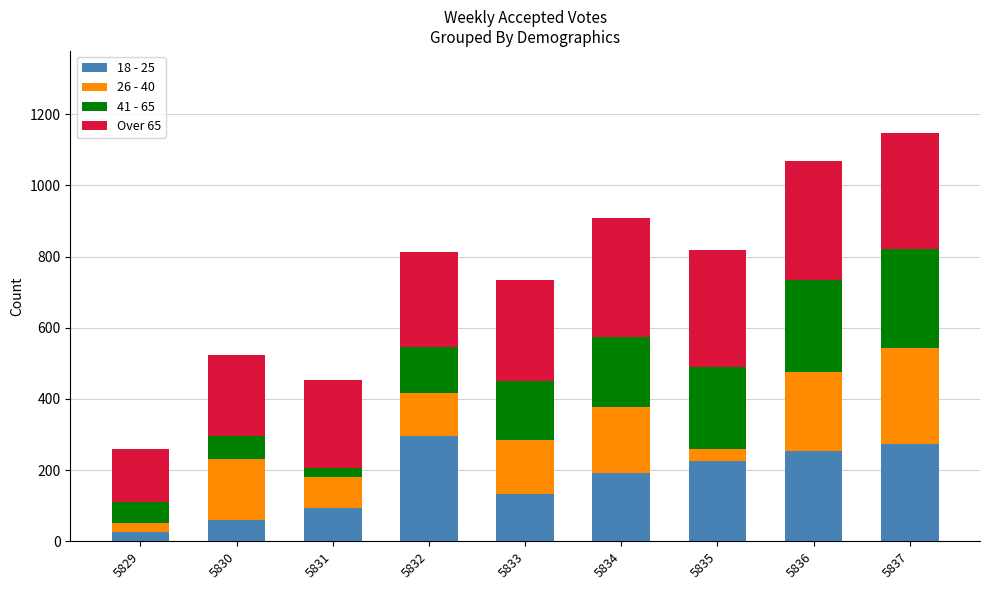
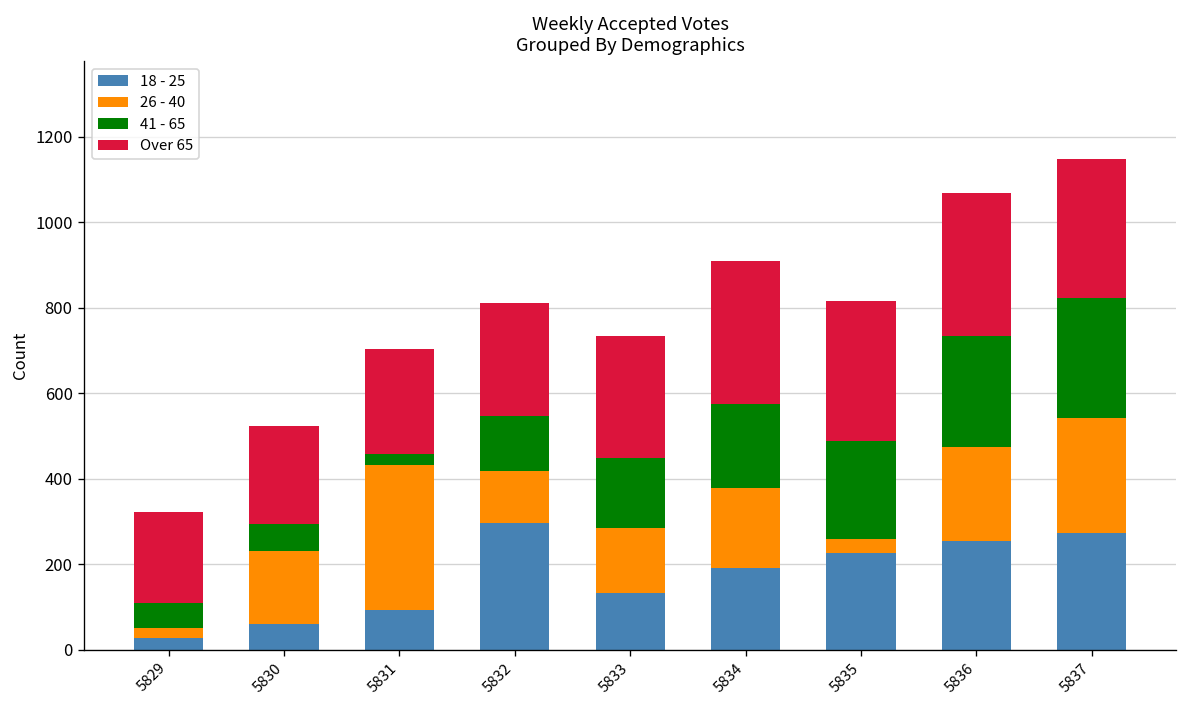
  {
    "18 - 25": {
      "5829": 30,
      "5830": 60,
      "5831": 90,
      "5832": 300,
      "5833": 130,
      "5834": 190,
      "5835": 230,
      "5836": 250,
      "5837": 270
    },
    "26 - 40": {
      "5829": 20,
      "5830": 170,
-     "5831": 90,
+     "5831": 340,
      "5832": 120,
      "5833": 150,
      "5834": 190,
      "5835": 30,
      "5836": 220,
      "5837": 270
    },
    "41 - 65": {
      "5829": 60,
      "5830": 60,
      "5831": 20,
      "5832": 130,
      "5833": 160,
      "5834": 200,
      "5835": 230,
      "5836": 260,
      "5837": 280
    },
    "Over 65": {
-     "5829": 150,
+     "5829": 210,
      "5830": 230,
      "5831": 250,
      "5832": 270,
      "5833": 290,
      "5834": 340,
      "5835": 330,
      "5836": 340,
      "5837": 330
    }
  }
